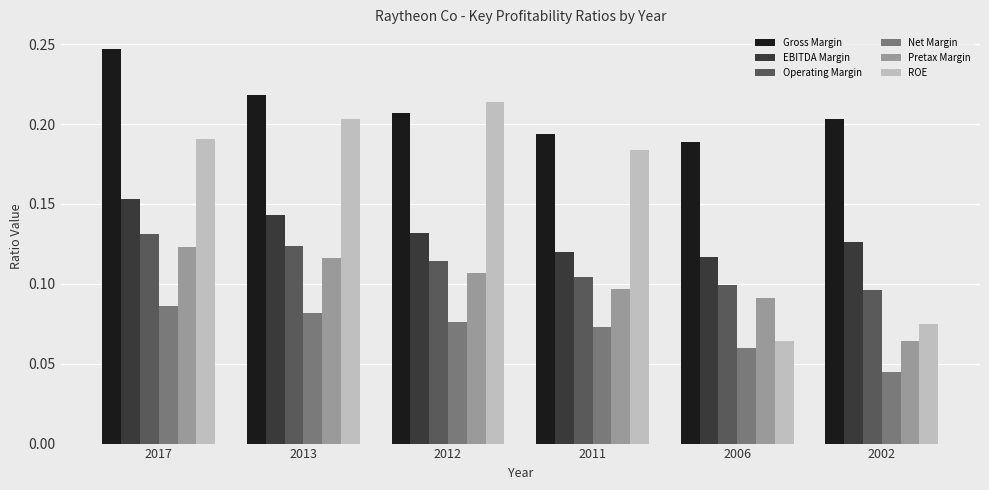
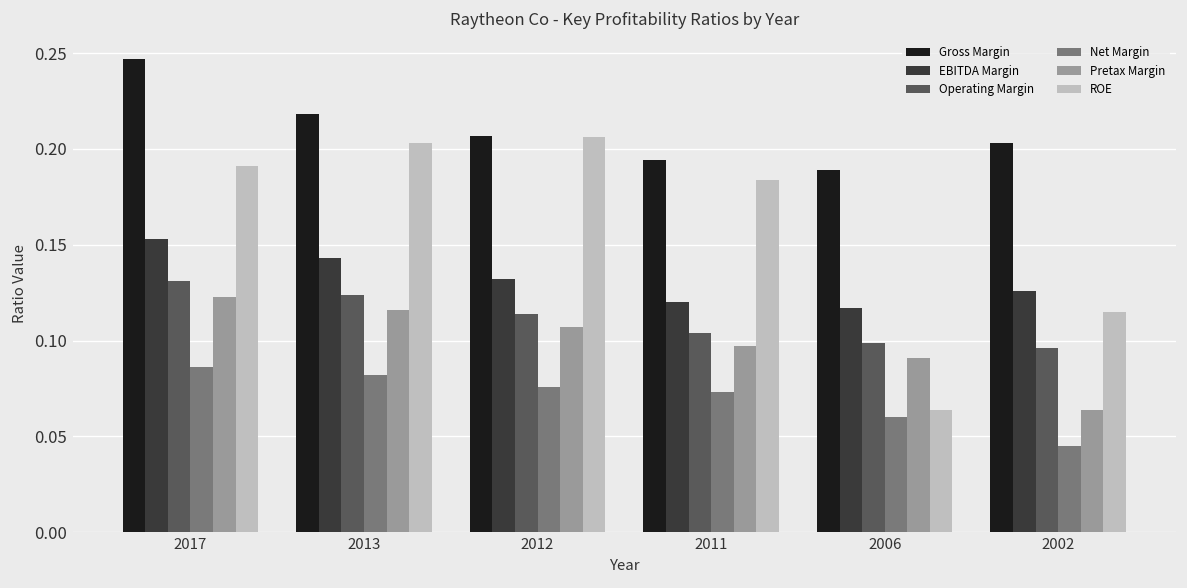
  {
    "ROE": {
      "2017": 0.191,
      "2013": 0.203,
-     "2012": 0.214,
+     "2012": 0.206,
      "2011": 0.184,
      "2006": 0.064,
-     "2002": 0.075
+     "2002": 0.115
    }
  }
